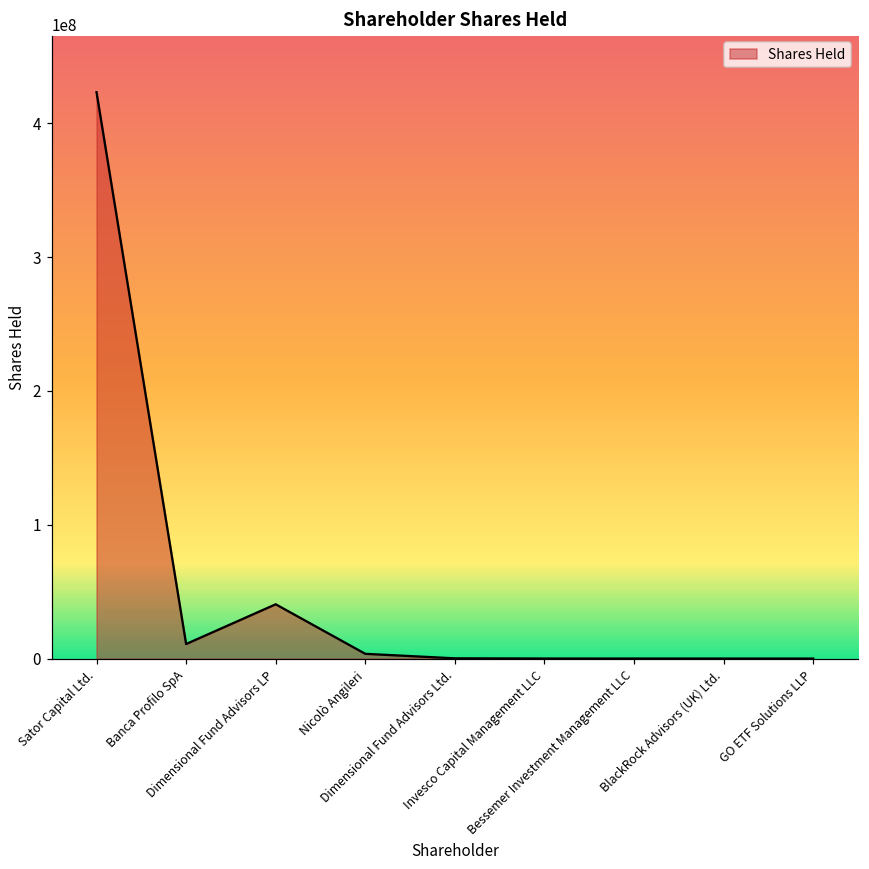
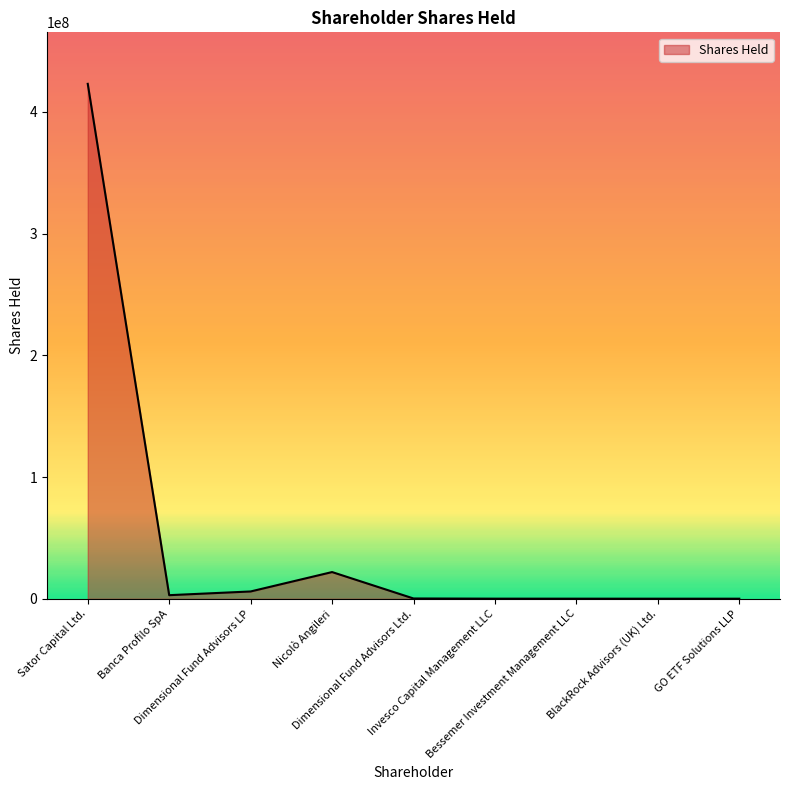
  {
    "Sator Capital Ltd.": 423000000,
-   "Banca Profilo SpA": 11000000,
-   "Dimensional Fund Advisors LP": 41000000,
-   "Nicolò Angileri": 4000000,
+   "Banca Profilo SpA": 3000000,
+   "Dimensional Fund Advisors LP": 6000000,
+   "Nicolò Angileri": 22000000,
    "Dimensional Fund Advisors Ltd.": 0,
    "Invesco Capital Management LLC": 0,
    "Bessemer Investment Management LLC": 0,
    "BlackRock Advisors (UK) Ltd.": 0,
    "GO ETF Solutions LLP": 0
  }
